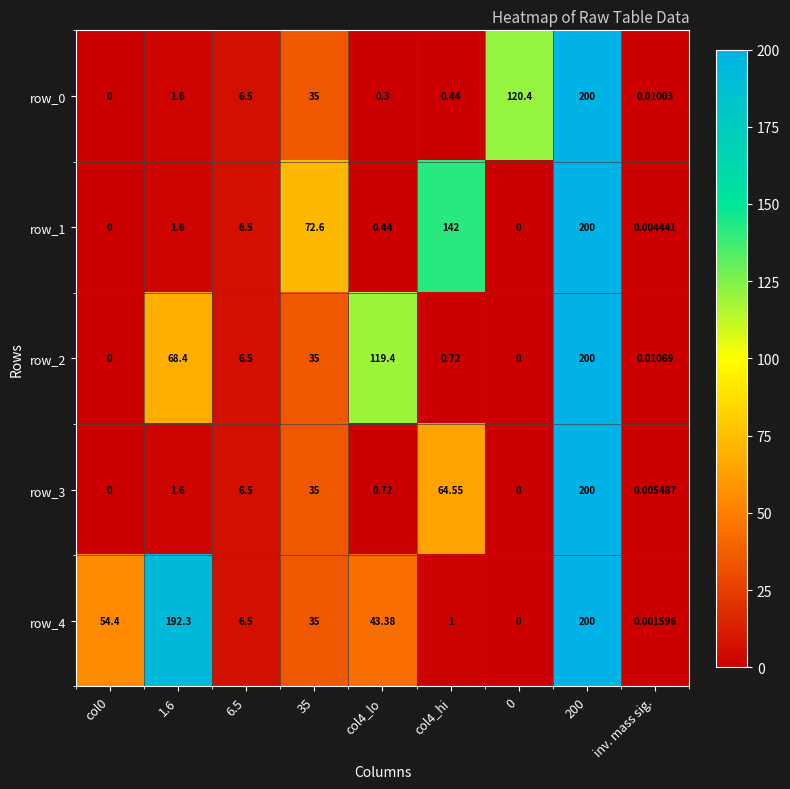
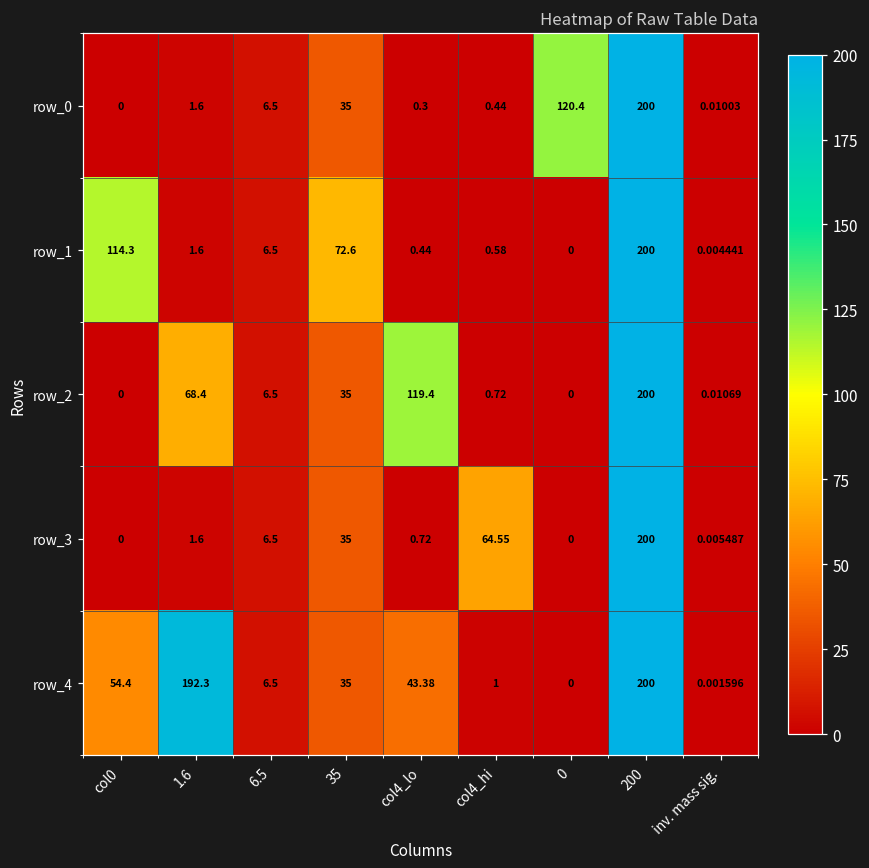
  {
    "row_0": {
      "col0": 0,
      "1.6": 1.6,
      "6.5": 6.5,
      "35": 35,
      "col4_lo": 0.3,
      "col4_hi": 0.44,
      "0": 120.4,
      "200": 200,
      "inv. mass sig.": 0.01003
    },
    "row_1": {
-     "col0": 0,
+     "col0": 114.3,
      "1.6": 1.6,
      "6.5": 6.5,
      "35": 72.6,
      "col4_lo": 0.44,
-     "col4_hi": 142,
+     "col4_hi": 0.58,
      "0": 0,
      "200": 200,
      "inv. mass sig.": 0.004441
    },
    "row_2": {
      "col0": 0,
      "1.6": 68.4,
      "6.5": 6.5,
      "35": 35,
      "col4_lo": 119.4,
      "col4_hi": 0.72,
      "0": 0,
      "200": 200,
      "inv. mass sig.": 0.01069
    },
    "row_3": {
      "col0": 0,
      "1.6": 1.6,
      "6.5": 6.5,
      "35": 35,
      "col4_lo": 0.72,
      "col4_hi": 64.55,
      "0": 0,
      "200": 200,
      "inv. mass sig.": 0.005487
    },
    "row_4": {
      "col0": 54.4,
      "1.6": 192.3,
      "6.5": 6.5,
      "35": 35,
      "col4_lo": 43.38,
      "col4_hi": 1,
      "0": 0,
      "200": 200,
      "inv. mass sig.": 0.001596
    }
  }
